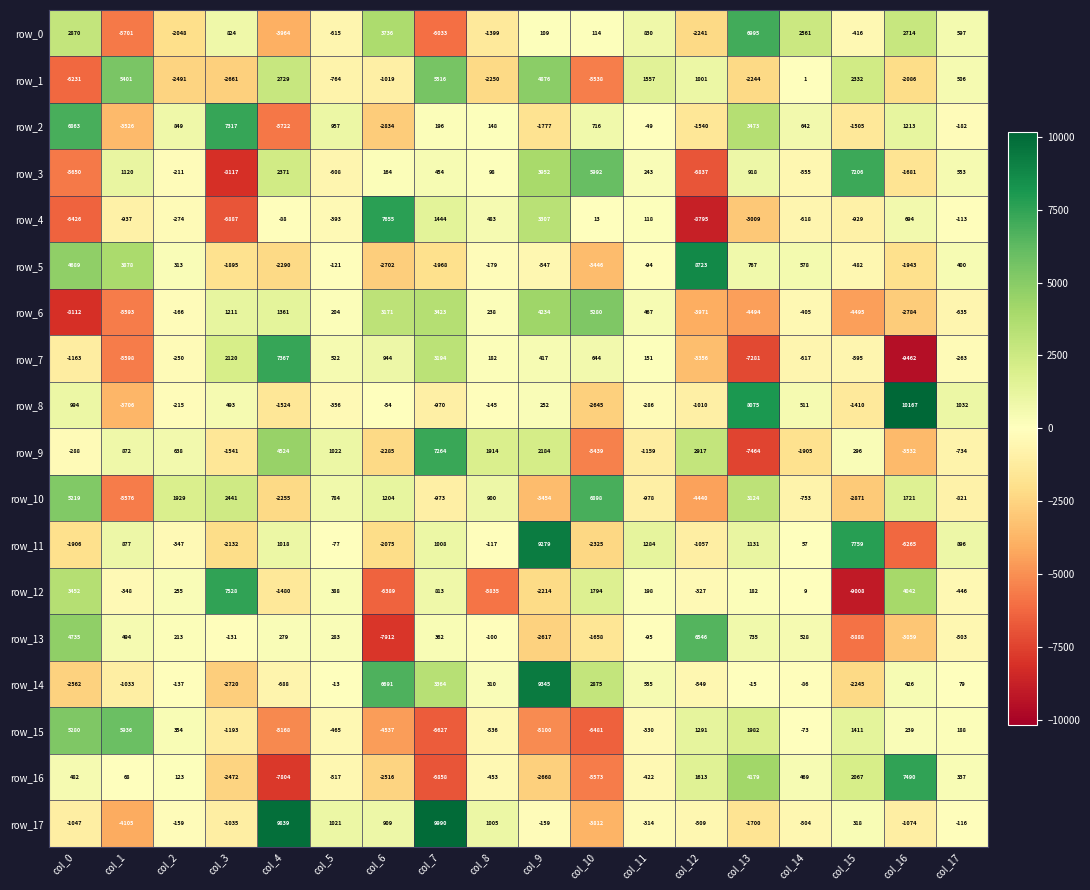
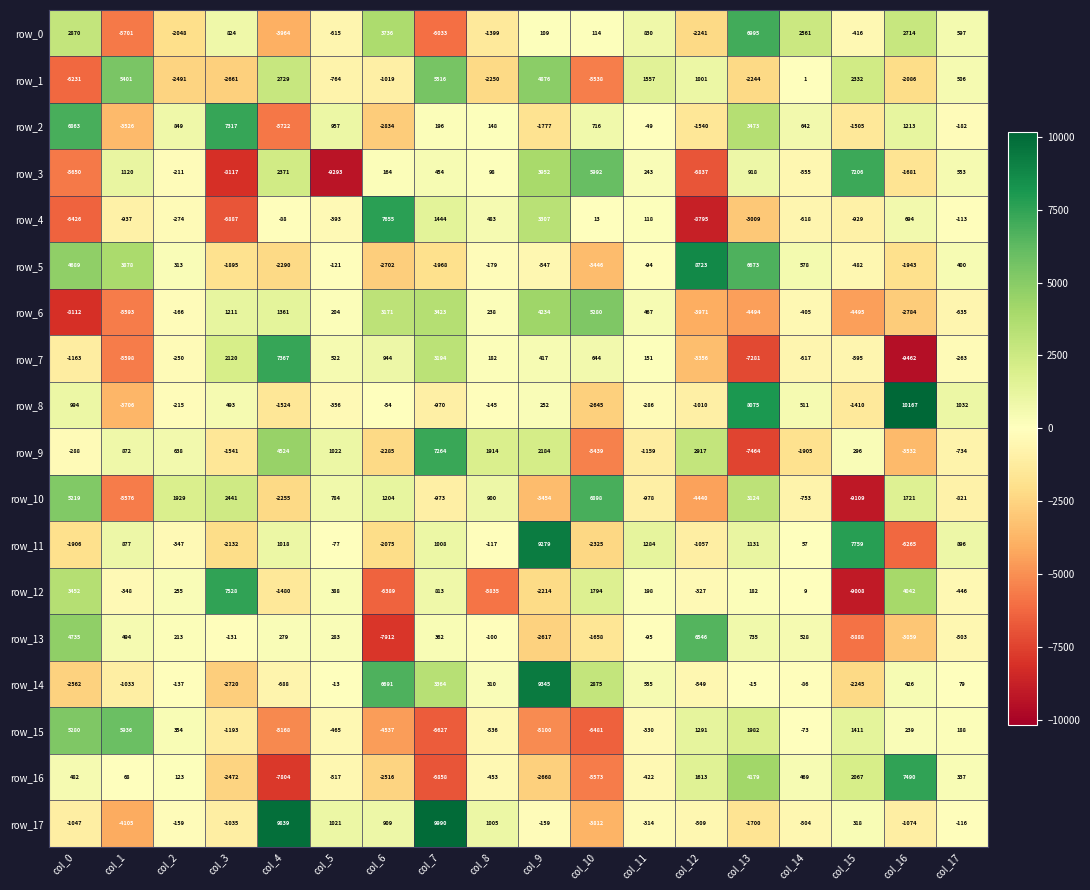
  {
    "row_3": {
      "col_0": -5650,
      "col_1": 1120,
      "col_2": -211,
      "col_3": -8117,
      "col_4": 2371,
-     "col_5": -608,
+     "col_5": -9293,
      "col_6": 164,
      "col_7": 454,
      "col_8": 98,
      "col_9": 3952,
      "col_10": 5992,
      "col_11": 243,
      "col_12": -6837,
      "col_13": 918,
      "col_14": -555,
      "col_15": 7206,
      "col_16": -1681,
      "col_17": 553
    },
    "row_5": {
      "col_0": 4689,
      "col_1": 3878,
      "col_2": 313,
      "col_3": -1895,
      "col_4": -2290,
      "col_5": -121,
      "col_6": -2702,
      "col_7": -1968,
      "col_8": -179,
      "col_9": -547,
      "col_10": -3446,
      "col_11": -94,
      "col_12": 8723,
-     "col_13": 767,
+     "col_13": 6673,
      "col_14": 578,
      "col_15": -482,
      "col_16": -1943,
      "col_17": 400
    },
    "row_10": {
      "col_0": 5219,
      "col_1": -5576,
      "col_2": 1929,
      "col_3": 2441,
      "col_4": -2255,
      "col_5": 784,
      "col_6": 1204,
      "col_7": -973,
      "col_8": 900,
      "col_9": -3454,
      "col_10": 6898,
      "col_11": -978,
      "col_12": -4440,
      "col_13": 3124,
      "col_14": -753,
-     "col_15": -2871,
+     "col_15": -9109,
      "col_16": 1721,
      "col_17": -821
    }
  }
